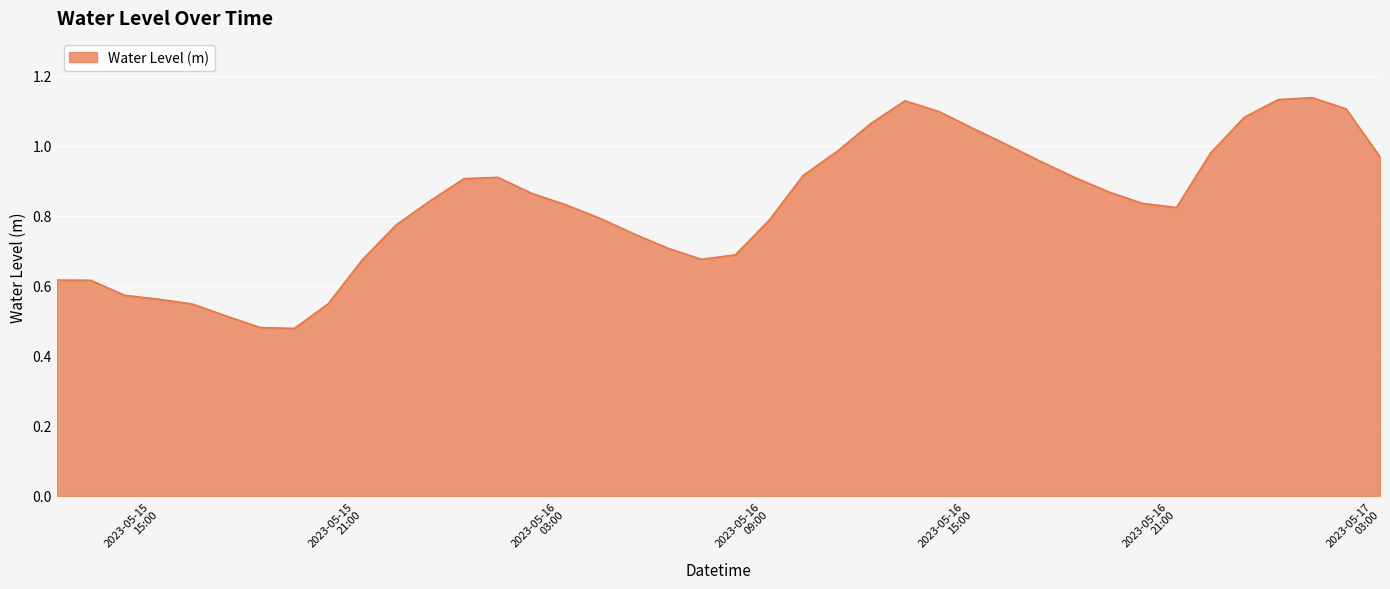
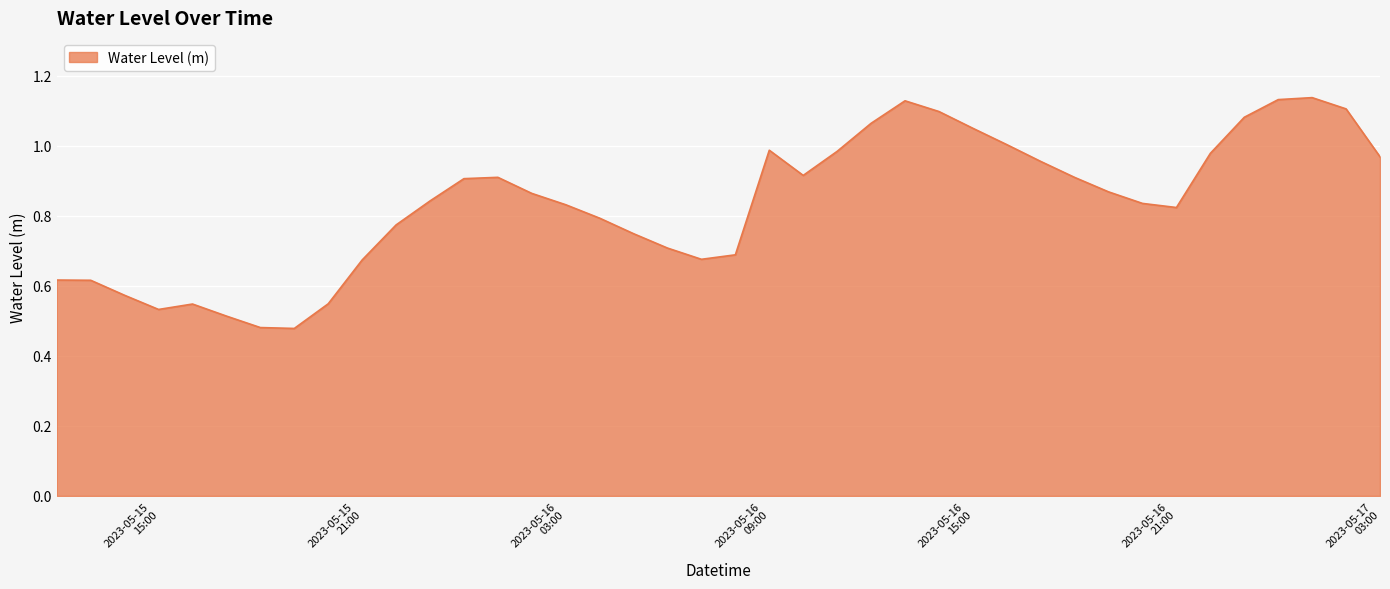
  {
-   "2023-05-15 15:00": 0.56,
+   "2023-05-15 15:00": 0.53,
    "2023-05-15 21:00": 0.67,
    "2023-05-16 03:00": 0.83,
-   "2023-05-16 09:00": 0.79,
+   "2023-05-16 09:00": 0.99,
    "2023-05-16 15:00": 1.05,
    "2023-05-16 21:00": 0.82,
    "2023-05-17 03:00": 0.97
  }
